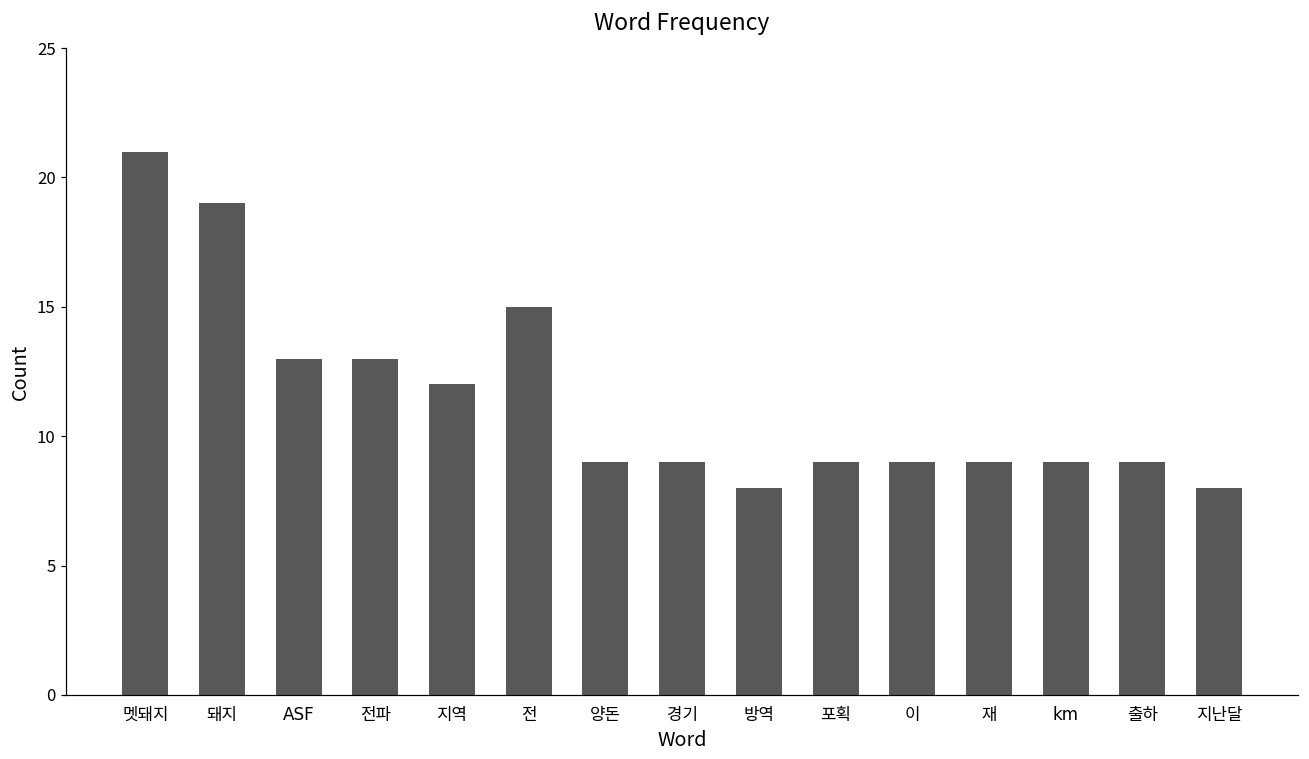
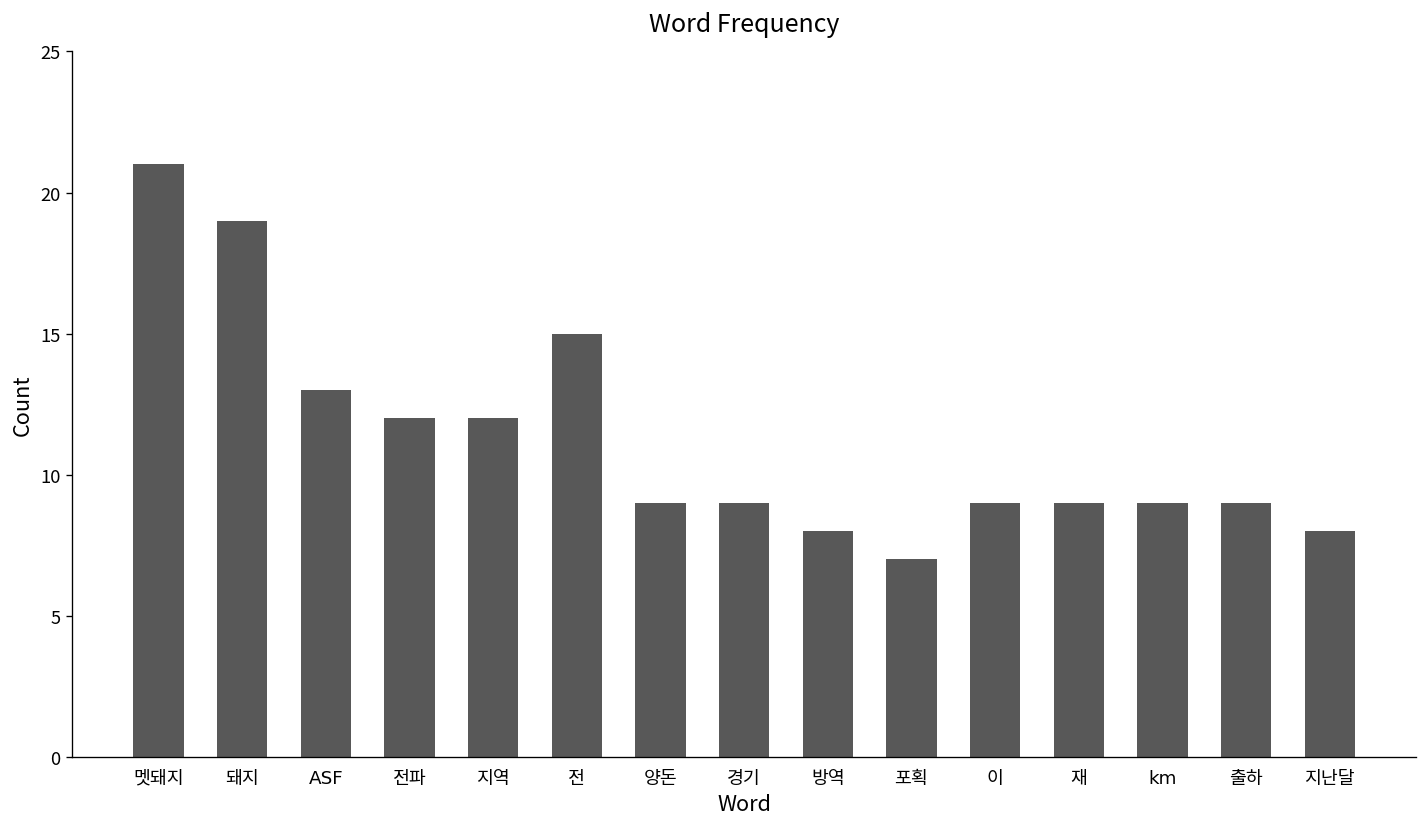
  {
    "멧돼지": 21,
    "돼지": 19,
    "ASF": 13,
-   "전파": 13,
+   "전파": 12,
    "지역": 12,
    "전": 15,
    "양돈": 9,
    "경기": 9,
    "방역": 8,
-   "포획": 9,
+   "포획": 7,
    "이": 9,
    "재": 9,
    "km": 9,
    "출하": 9,
    "지난달": 8
  }
